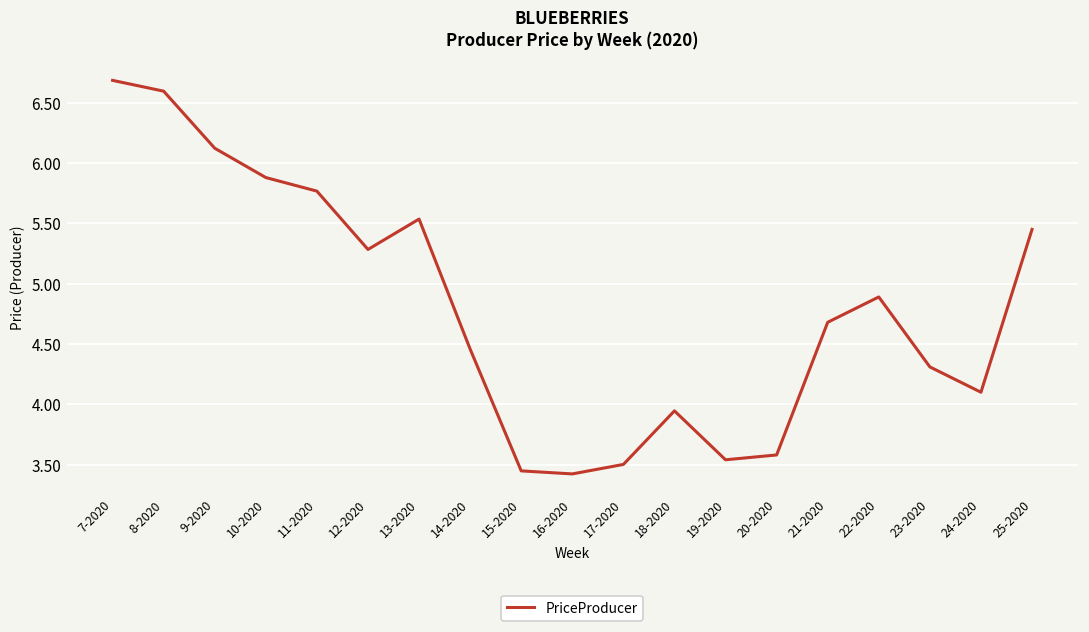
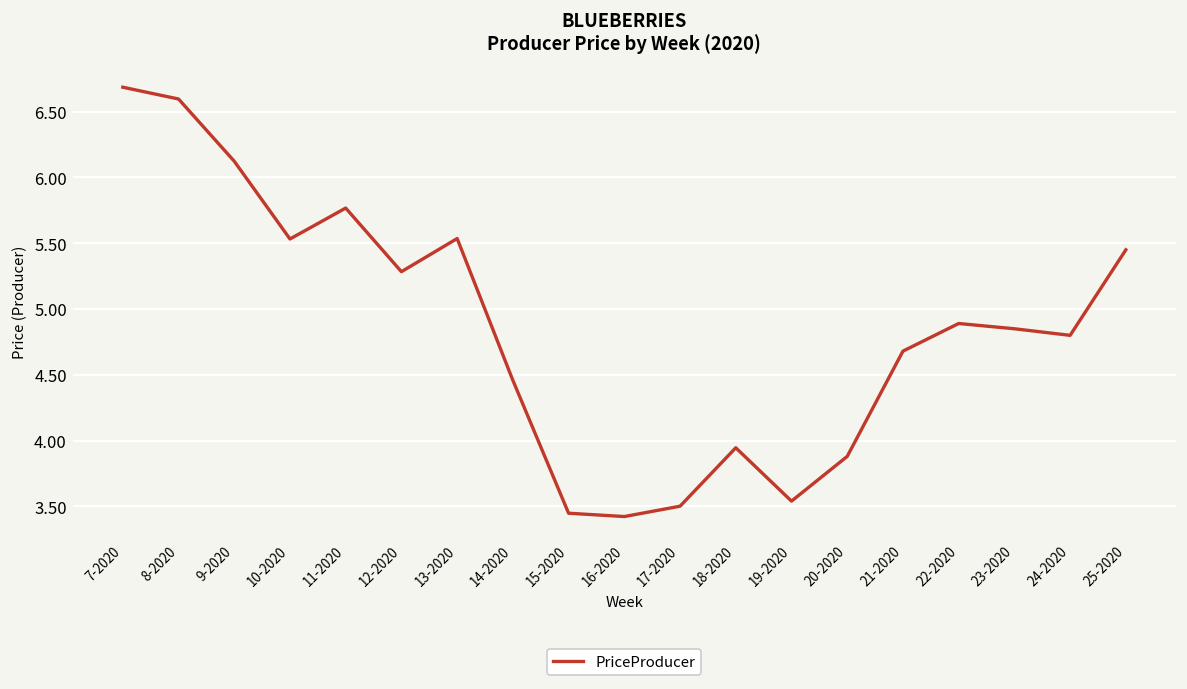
  {
    "7-2020": 6.69,
    "8-2020": 6.60,
    "9-2020": 6.12,
-   "10-2020": 5.88,
+   "10-2020": 5.53,
    "11-2020": 5.77,
    "12-2020": 5.28,
    "13-2020": 5.54,
    "14-2020": 4.46,
    "15-2020": 3.45,
    "16-2020": 3.42,
    "17-2020": 3.50,
    "18-2020": 3.95,
    "19-2020": 3.54,
-   "20-2020": 3.58,
+   "20-2020": 3.88,
    "21-2020": 4.68,
    "22-2020": 4.89,
-   "23-2020": 4.31,
-   "24-2020": 4.1,
+   "23-2020": 4.85,
+   "24-2020": 4.8,
    "25-2020": 5.45
  }
